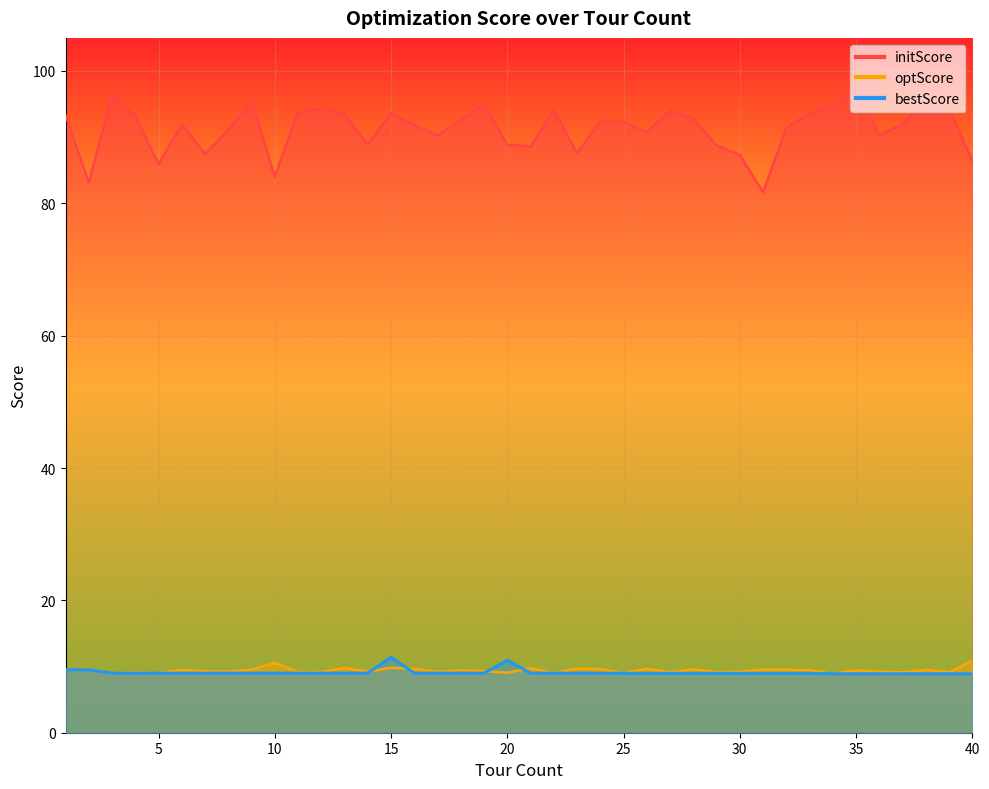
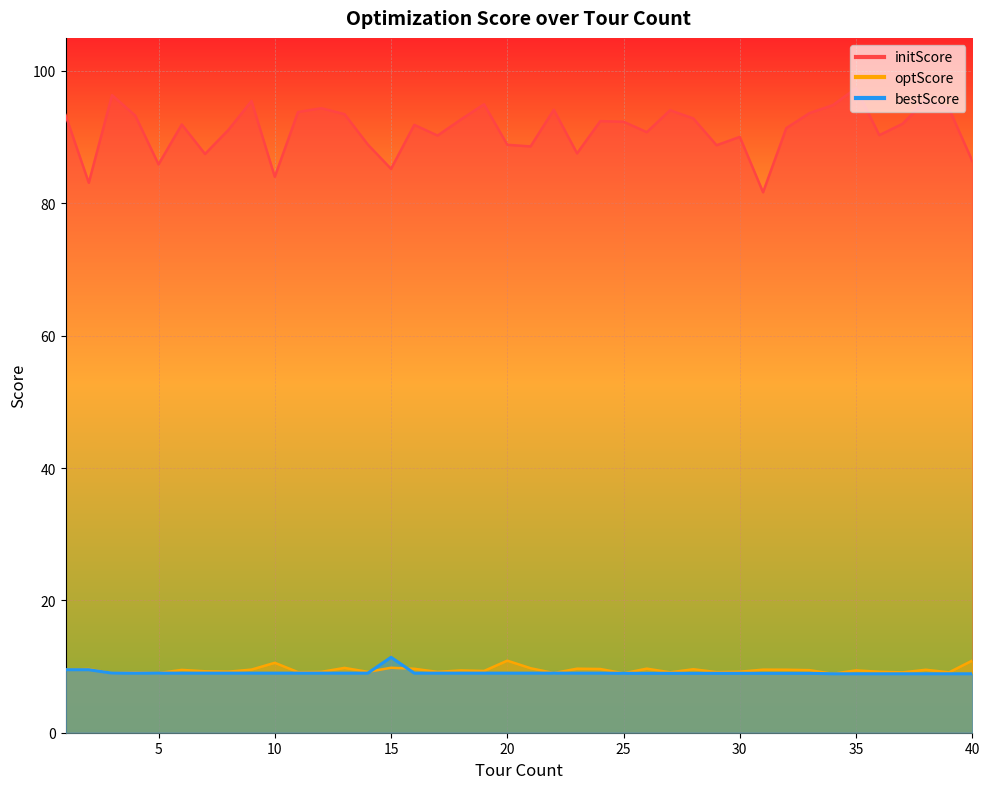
  {
    "initScore": {
      "5": 86,
      "10": 84,
-     "15": 94,
+     "15": 85,
      "20": 89,
      "25": 92,
-     "30": 87,
+     "30": 90,
      "40": 86
    },
    "optScore": {
      "10": 11,
      "15": 10,
-     "20": 9,
+     "20": 11,
      "35": 9,
      "40": 11
    },
    "bestScore": {
      "10": 9,
      "15": 11,
-     "20": 11,
+     "20": 9,
      "35": 9,
      "40": 9
    }
  }
